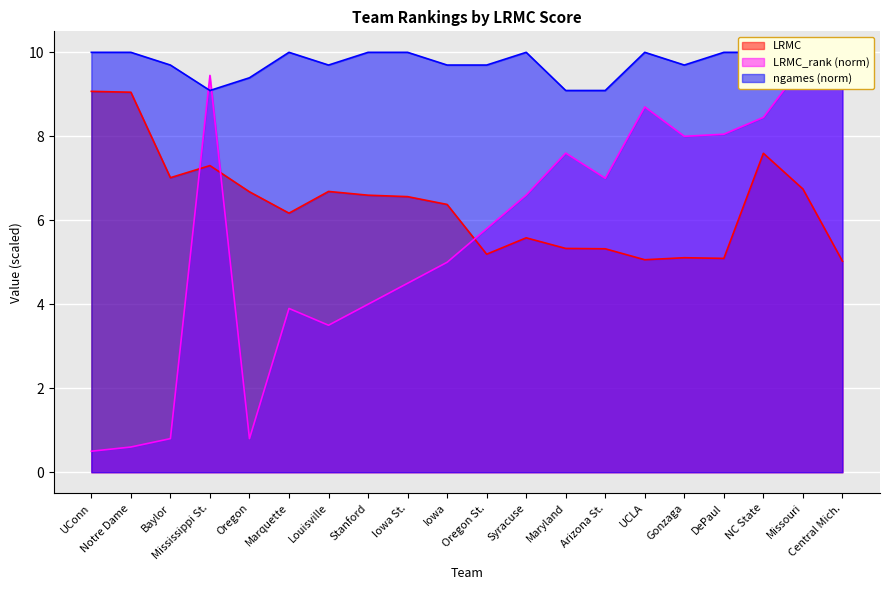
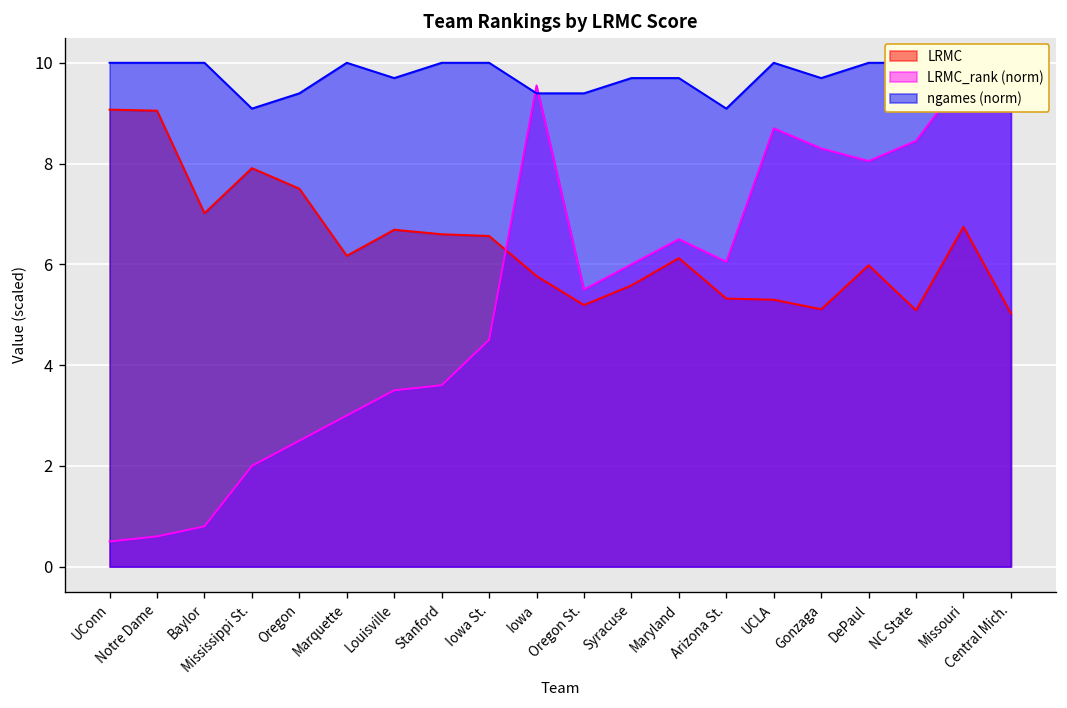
  {
    "LRMC": {
      "UConn": 9.1,
      "Notre Dame": 9.1,
      "Baylor": 7.0,
-     "Mississippi St.": 7.3,
-     "Oregon": 6.7,
+     "Mississippi St.": 7.9,
+     "Oregon": 7.5,
      "Marquette": 6.2,
      "Louisville": 6.7,
      "Stanford": 6.6,
      "Iowa St.": 6.6,
-     "Iowa": 6.4,
+     "Iowa": 5.8,
      "Oregon St.": 5.2,
      "Syracuse": 5.6,
-     "Maryland": 5.3,
+     "Maryland": 6.1,
      "Arizona St.": 5.3,
-     "UCLA": 5.1,
+     "UCLA": 5.3,
      "Gonzaga": 5.1,
-     "DePaul": 5.1,
-     "NC State": 7.6,
+     "DePaul": 6.0,
+     "NC State": 5.1,
      "Missouri": 6.7,
      "Central Mich.": 5.0
    },
    "LRMC_rank (norm)": {
      "UConn": 0.5,
      "Notre Dame": 0.6,
      "Baylor": 0.8,
-     "Mississippi St.": 9.5,
-     "Oregon": 0.8,
-     "Marquette": 3.9,
+     "Mississippi St.": 2.0,
+     "Oregon": 2.5,
+     "Marquette": 3.0,
      "Louisville": 3.5,
-     "Stanford": 4.0,
+     "Stanford": 3.6,
      "Iowa St.": 4.5,
-     "Iowa": 5.0,
-     "Oregon St.": 5.8,
-     "Syracuse": 6.6,
-     "Maryland": 7.6,
-     "Arizona St.": 7.0,
+     "Iowa": 9.6,
+     "Oregon St.": 5.5,
+     "Syracuse": 6.0,
+     "Maryland": 6.5,
+     "Arizona St.": 6.1,
      "UCLA": 8.7,
-     "Gonzaga": 8.0,
+     "Gonzaga": 8.3,
      "DePaul": 8.1,
      "NC State": 8.5
    },
    "ngames (norm)": {
      "UConn": 10.0,
      "Notre Dame": 10.0,
-     "Baylor": 9.7,
+     "Baylor": 10.0,
      "Mississippi St.": 9.1,
      "Oregon": 9.4,
      "Marquette": 10.0,
      "Louisville": 9.7,
      "Stanford": 10.0,
      "Iowa St.": 10.0,
-     "Iowa": 9.7,
-     "Oregon St.": 9.7,
-     "Syracuse": 10.0,
-     "Maryland": 9.1,
+     "Iowa": 9.4,
+     "Oregon St.": 9.4,
+     "Syracuse": 9.7,
+     "Maryland": 9.7,
      "Arizona St.": 9.1,
      "UCLA": 10.0,
      "Gonzaga": 9.7,
      "DePaul": 10.0
    }
  }
